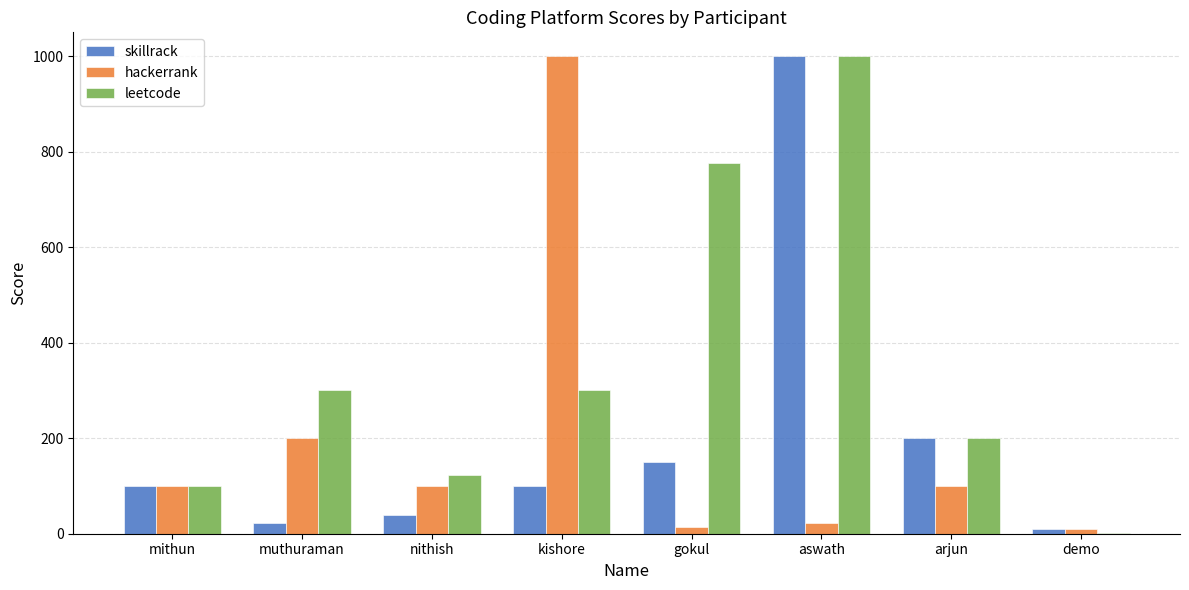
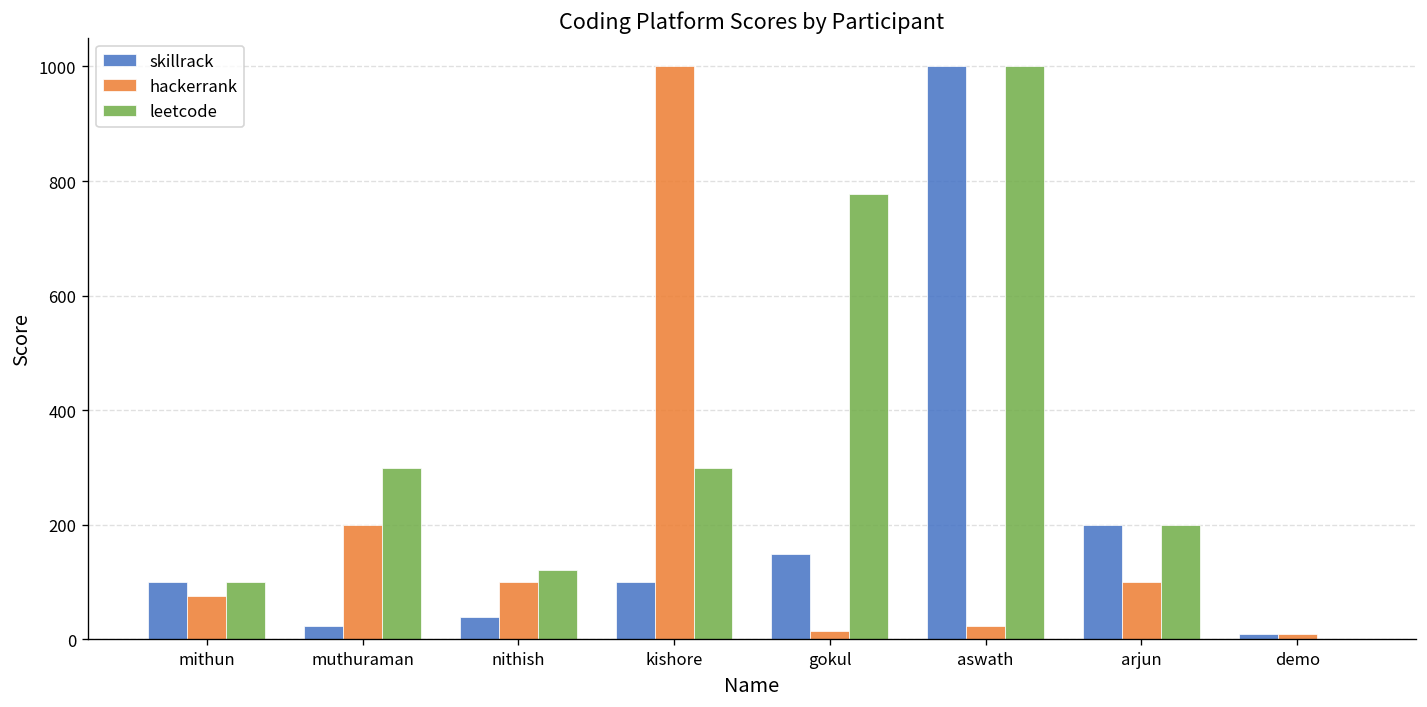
  {
    "skillrack": {
      "mithun": 100,
      "muthuraman": 20,
      "nithish": 40,
      "kishore": 100,
      "gokul": 150,
      "aswath": 1000,
      "arjun": 200,
      "demo": 10
    },
    "hackerrank": {
-     "mithun": 100,
+     "mithun": 80,
      "muthuraman": 200,
      "nithish": 100,
      "kishore": 1000,
      "gokul": 20,
      "aswath": 20,
      "arjun": 100,
      "demo": 10
    },
    "leetcode": {
      "mithun": 100,
      "muthuraman": 300,
      "nithish": 120,
      "kishore": 300,
      "gokul": 780,
      "aswath": 1000,
      "arjun": 200
    }
  }
